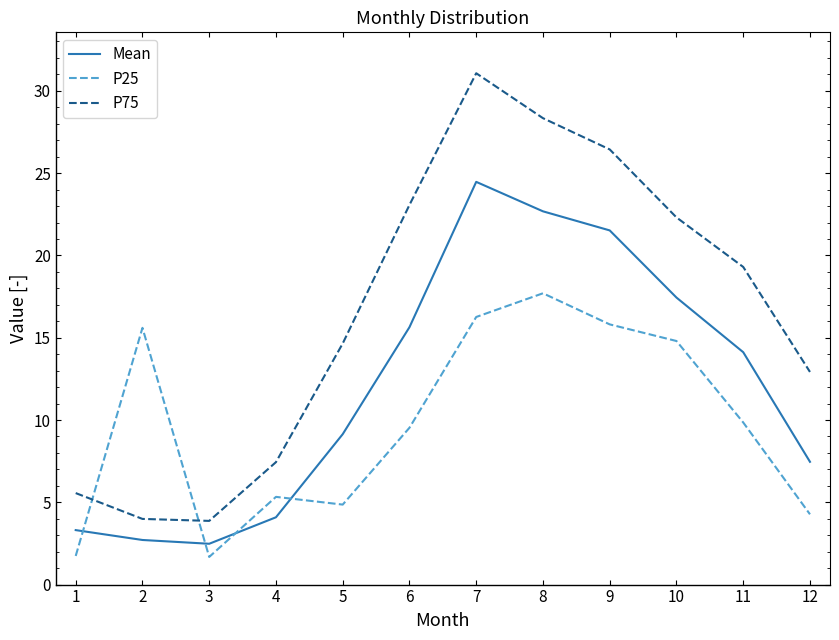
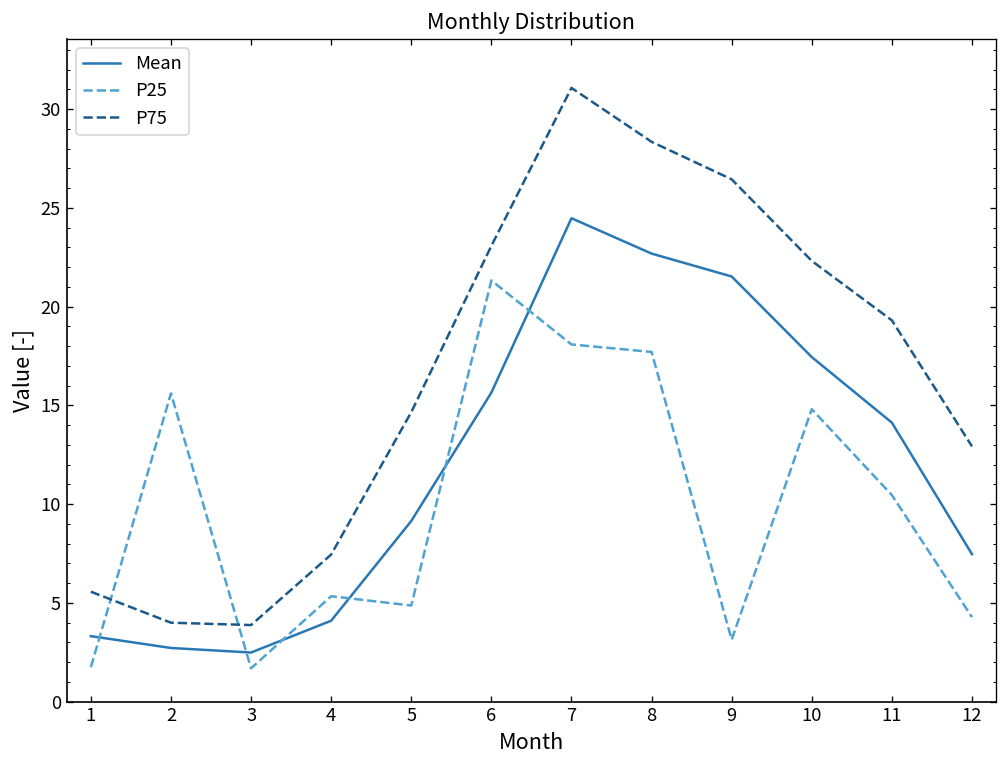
  {
    "P25": {
      "1": 1.7,
      "2": 15.6,
      "3": 1.7,
      "4": 5.3,
      "5": 4.9,
-     "6": 9.5,
-     "7": 16.3,
+     "6": 21.3,
+     "7": 18.1,
      "8": 17.7,
-     "9": 15.8,
+     "9": 3.1,
      "10": 14.8,
-     "11": 9.9,
+     "11": 10.5,
      "12": 4.3
    }
  }
